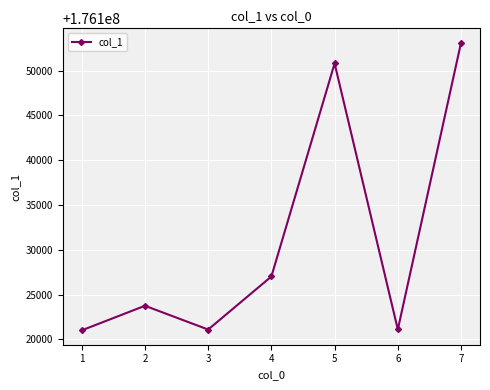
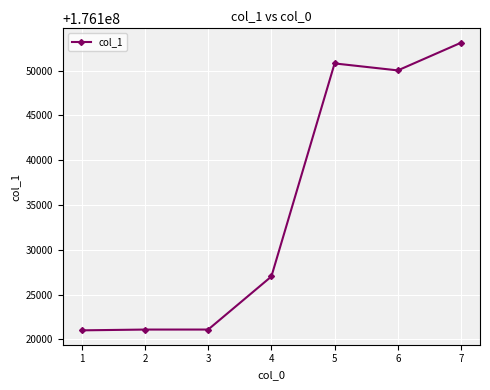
  {
    "1": 176121000,
-   "2": 176124000,
+   "2": 176121000,
    "3": 176121000,
    "4": 176127000,
    "5": 176151000,
-   "6": 176121000,
+   "6": 176150000,
    "7": 176153000
  }
